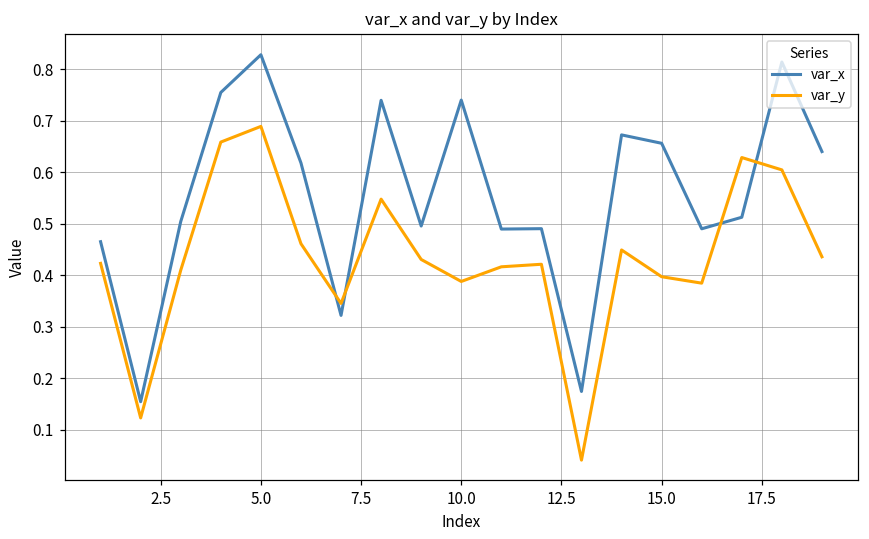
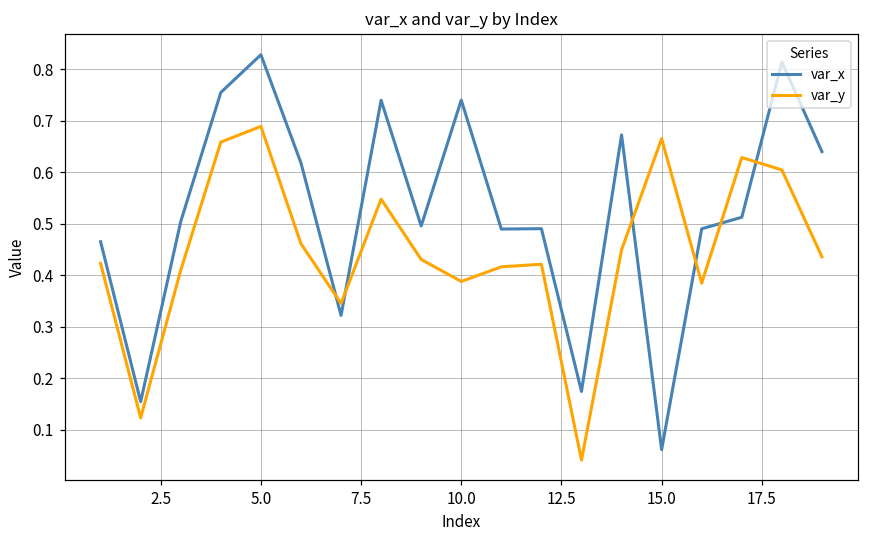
  {
    "var_x": {
      "5.0": 0.83,
      "10.0": 0.74,
-     "15.0": 0.66
+     "15.0": 0.06
    },
    "var_y": {
      "5.0": 0.69,
      "10.0": 0.39,
-     "15.0": 0.40
+     "15.0": 0.67
    }
  }
